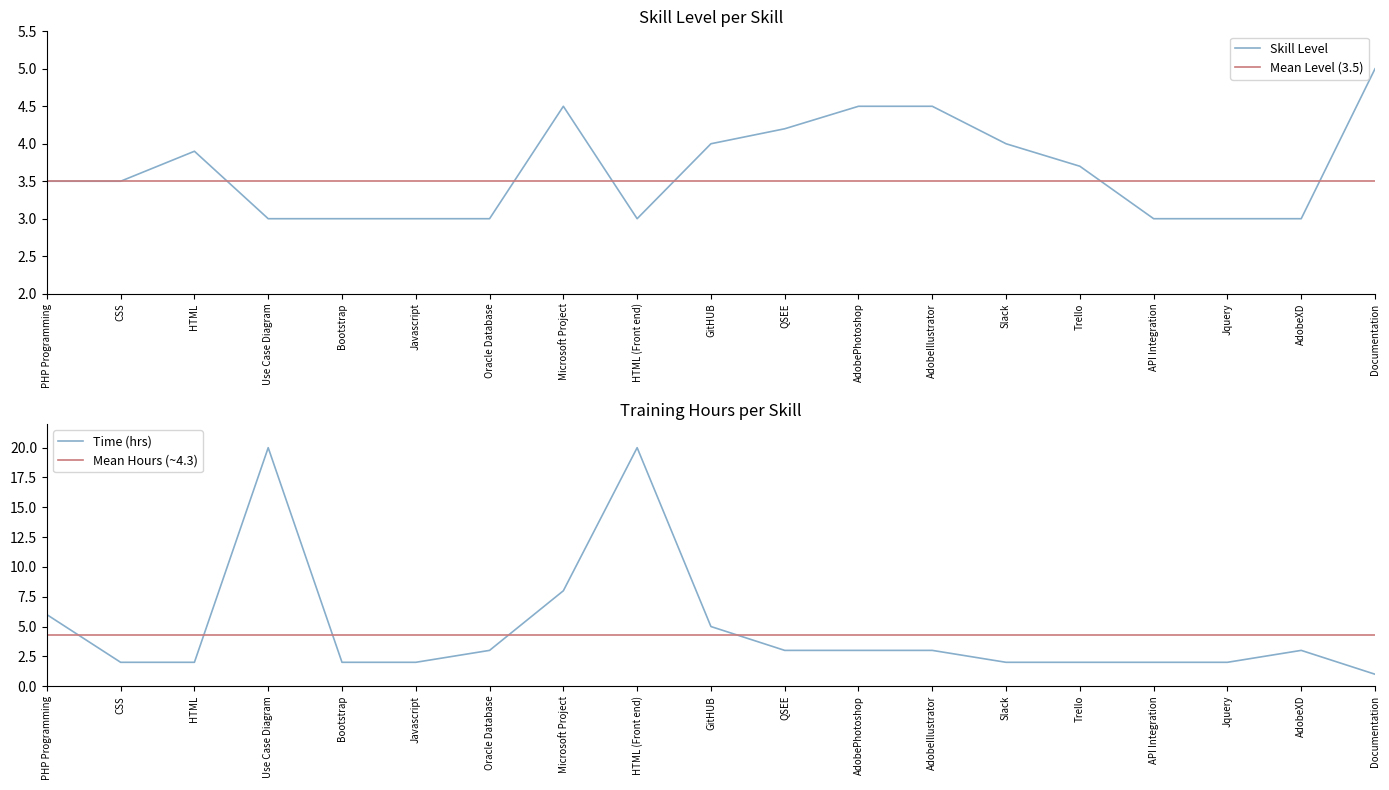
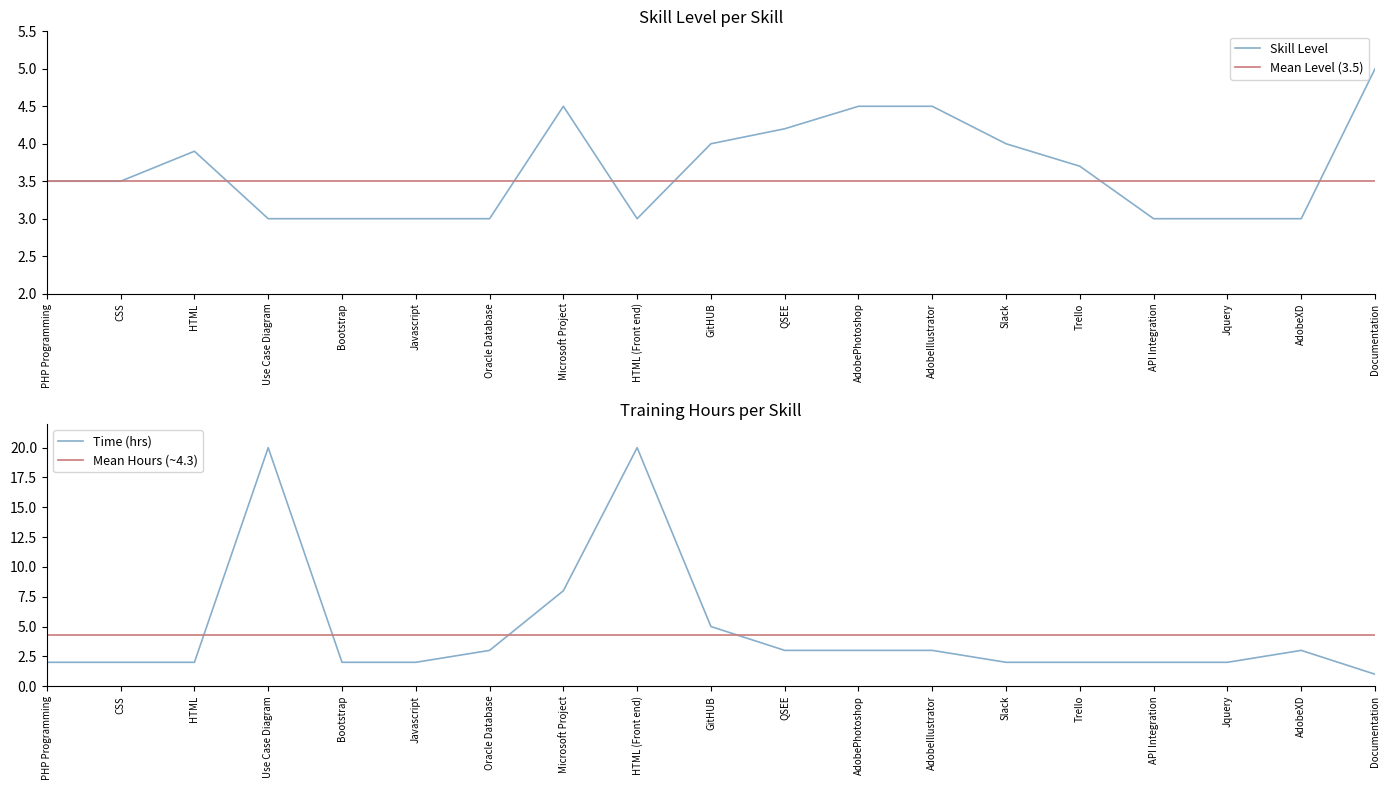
  {
    "Skill Level per Skill": {
      "PHP Programming": 3.5,
      "CSS": 3.5,
      "HTML": 3.9,
      "Use Case Diagram": 3.0,
      "Bootstrap": 3.0,
      "Javascript": 3.0,
      "Oracle Database": 3.0,
      "Microsoft Project": 4.5,
      "HTML (Front end)": 3.0,
      "GitHUB": 4.0,
      "QSEE": 4.2,
      "AdobePhotoshop": 4.5,
      "AdobeIllustrator": 4.5,
      "Slack": 4.0,
      "Trello": 3.7,
      "API Integration": 3.0,
      "Jquery": 3.0,
      "AdobeXD": 3.0,
      "Documentation": 5.0
    },
    "Training Hours per Skill": {
-     "PHP Programming": 6,
+     "PHP Programming": 2,
      "CSS": 2,
      "HTML": 2,
      "Use Case Diagram": 20,
      "Bootstrap": 2,
      "Javascript": 2,
      "Oracle Database": 3,
      "Microsoft Project": 8,
      "HTML (Front end)": 20,
      "GitHUB": 5,
      "QSEE": 3,
      "AdobePhotoshop": 3,
      "AdobeIllustrator": 3,
      "Slack": 2,
      "Trello": 2,
      "API Integration": 2,
      "Jquery": 2,
      "AdobeXD": 3,
      "Documentation": 1
    }
  }
